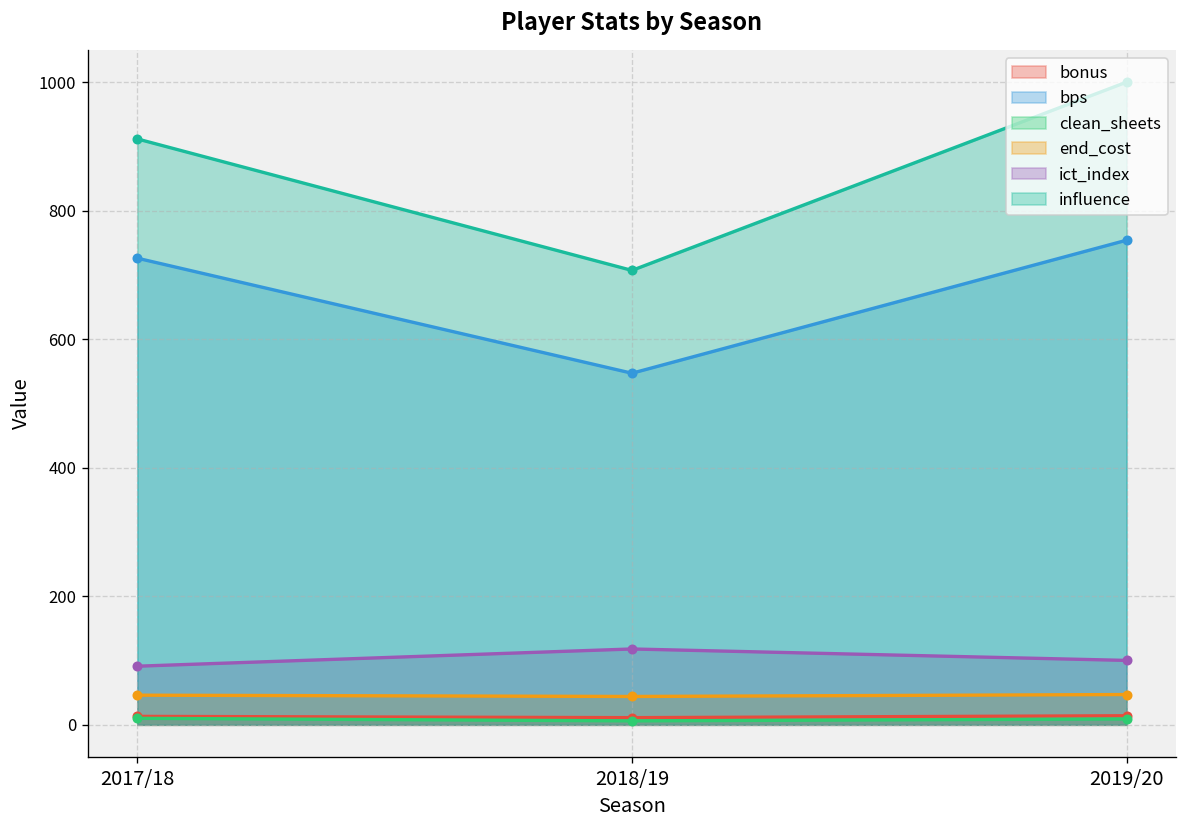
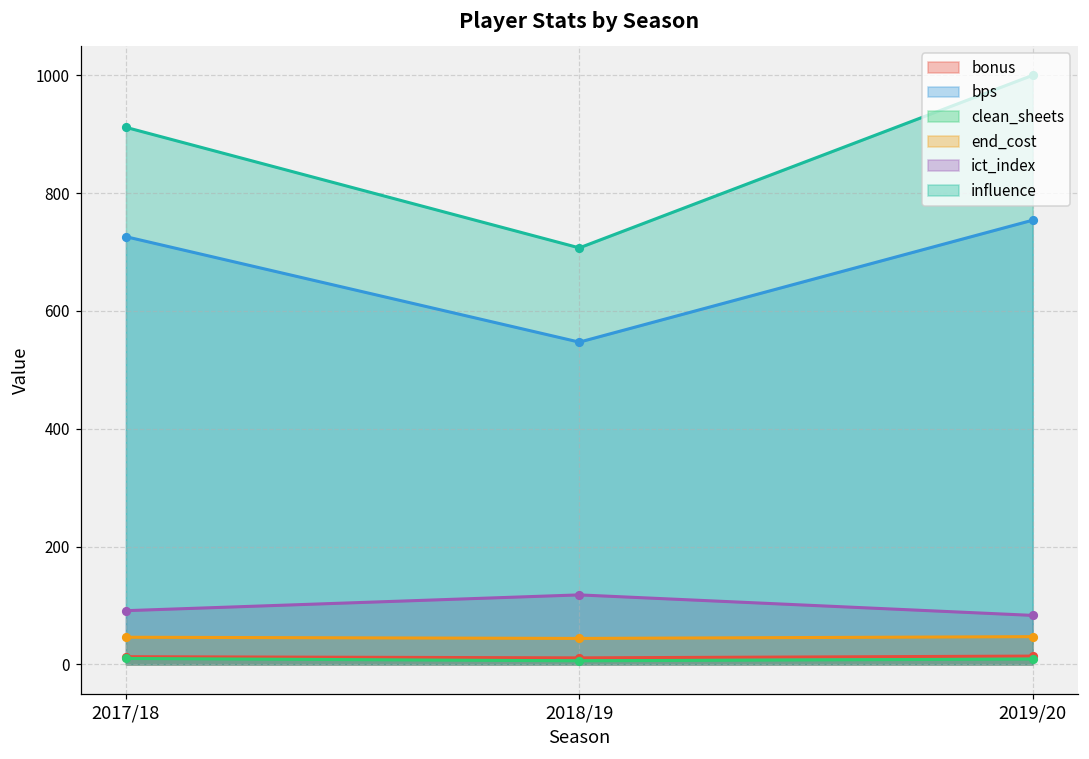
  {
    "ict_index": {
      "2017/18": 90,
      "2018/19": 120,
-     "2019/20": 100
+     "2019/20": 80
    }
  }
